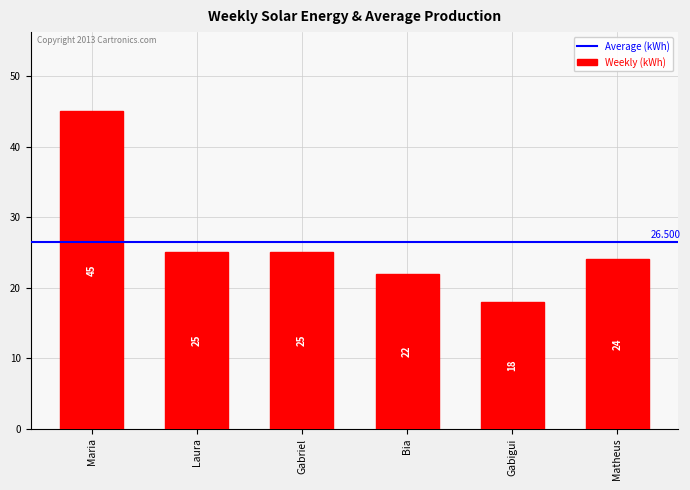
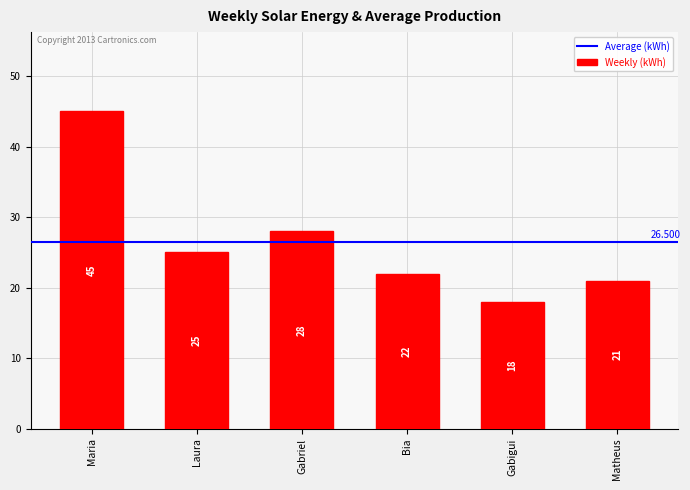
  {
    "Maria": 45,
    "Laura": 25,
-   "Gabriel": 25,
+   "Gabriel": 28,
    "Bia": 22,
    "Gabigui": 18,
-   "Matheus": 24
+   "Matheus": 21
  }
